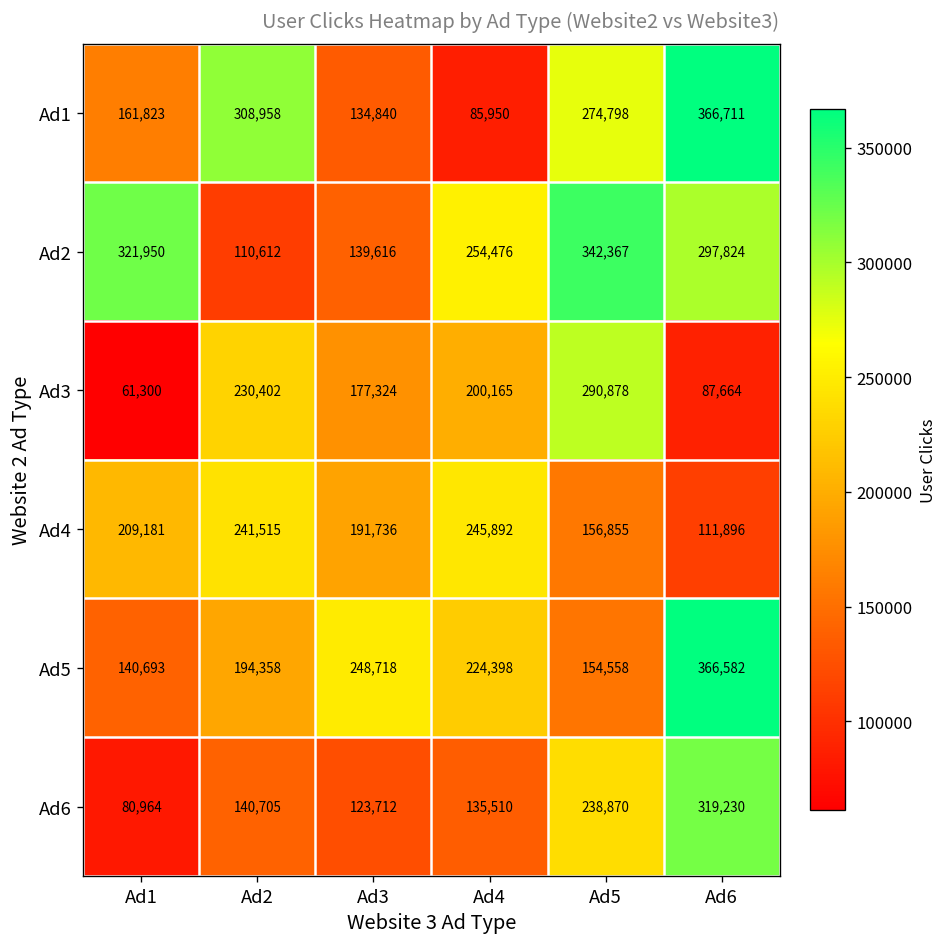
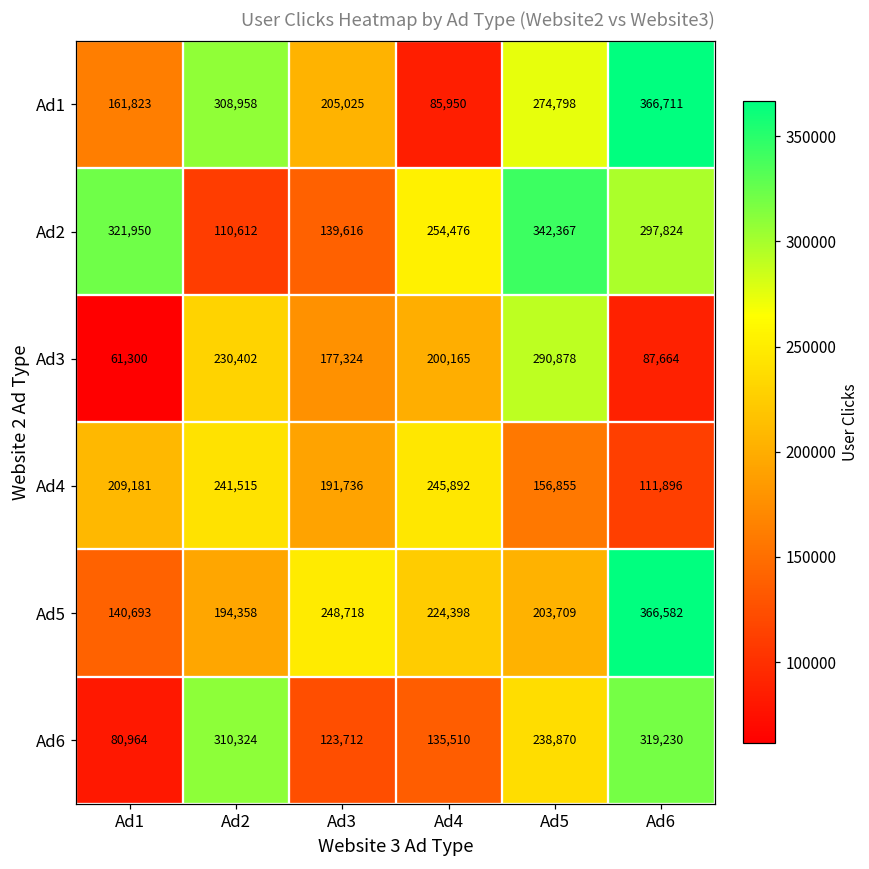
  {
    "Ad1": {
      "Ad1": "161,823",
      "Ad2": "308,958",
-     "Ad3": "134,840",
+     "Ad3": "205,025",
      "Ad4": "85,950",
      "Ad5": "274,798",
      "Ad6": "366,711"
    },
    "Ad2": {
      "Ad1": "321,950",
      "Ad2": "110,612",
      "Ad3": "139,616",
      "Ad4": "254,476",
      "Ad5": "342,367",
      "Ad6": "297,824"
    },
    "Ad3": {
      "Ad1": "61,300",
      "Ad2": "230,402",
      "Ad3": "177,324",
      "Ad4": "200,165",
      "Ad5": "290,878",
      "Ad6": "87,664"
    },
    "Ad4": {
      "Ad1": "209,181",
      "Ad2": "241,515",
      "Ad3": "191,736",
      "Ad4": "245,892",
      "Ad5": "156,855",
      "Ad6": "111,896"
    },
    "Ad5": {
      "Ad1": "140,693",
      "Ad2": "194,358",
      "Ad3": "248,718",
      "Ad4": "224,398",
-     "Ad5": "154,558",
+     "Ad5": "203,709",
      "Ad6": "366,582"
    },
    "Ad6": {
      "Ad1": "80,964",
-     "Ad2": "140,705",
+     "Ad2": "310,324",
      "Ad3": "123,712",
      "Ad4": "135,510",
      "Ad5": "238,870",
      "Ad6": "319,230"
    }
  }
